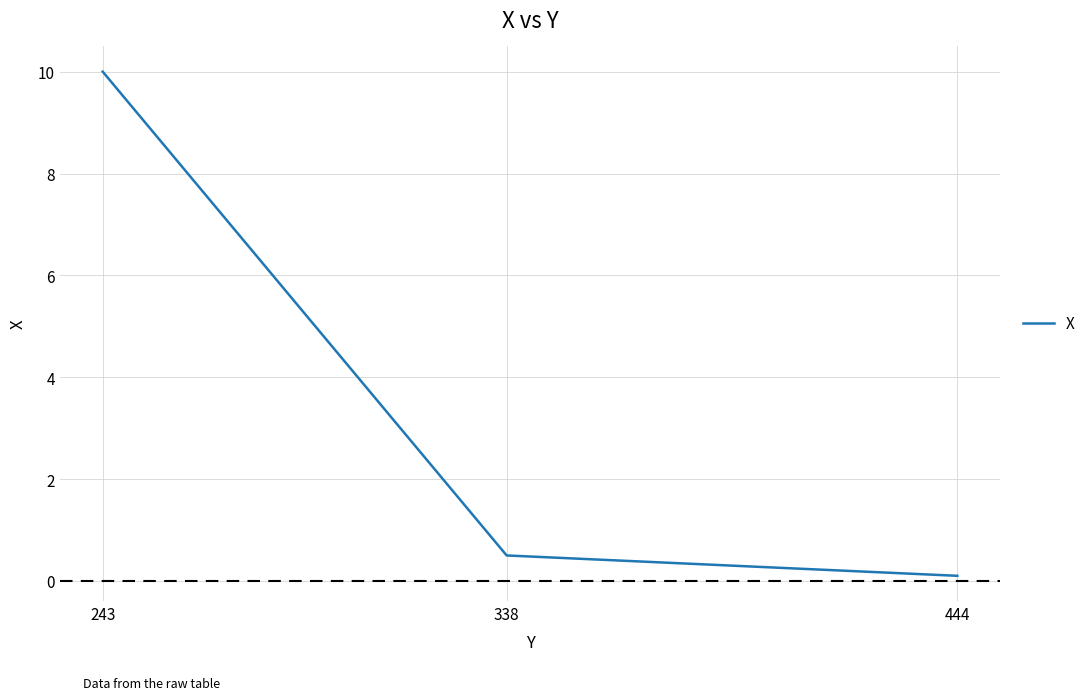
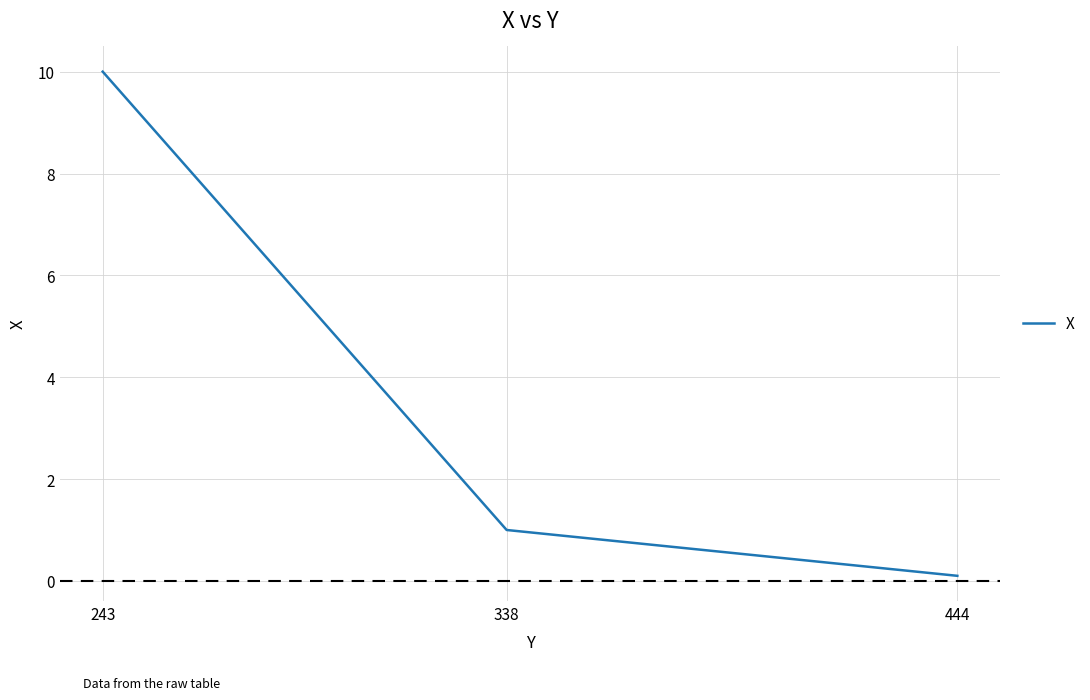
  {
    "243": 10.0,
-   "338": 0.5,
+   "338": 1.0,
    "444": 0.1
  }
